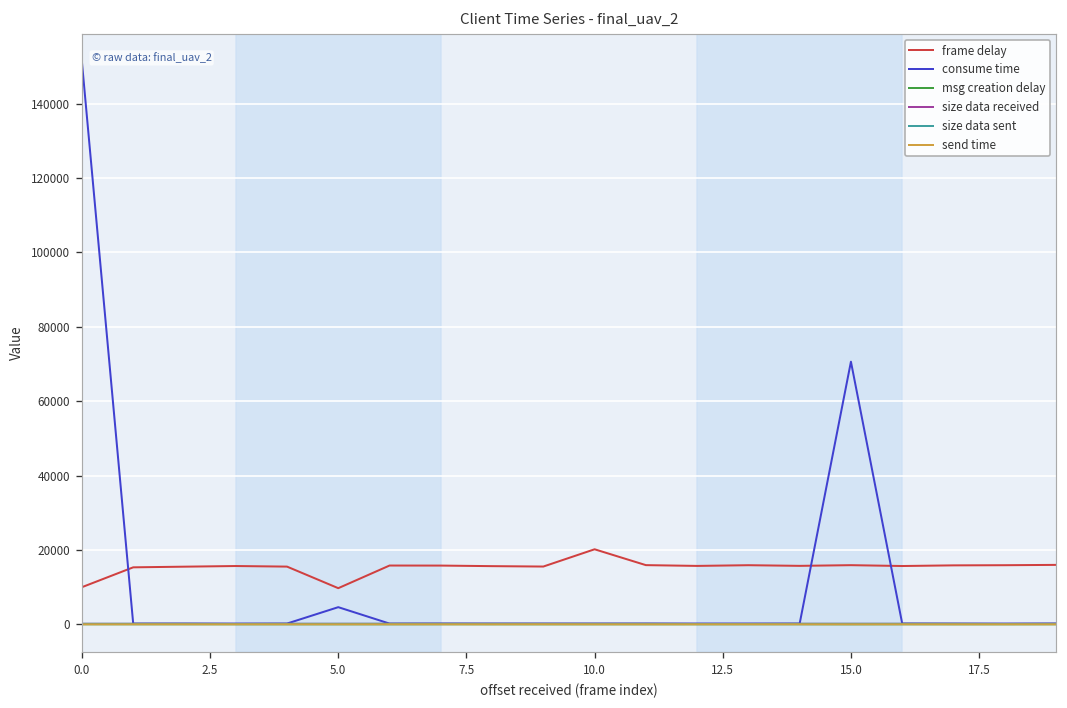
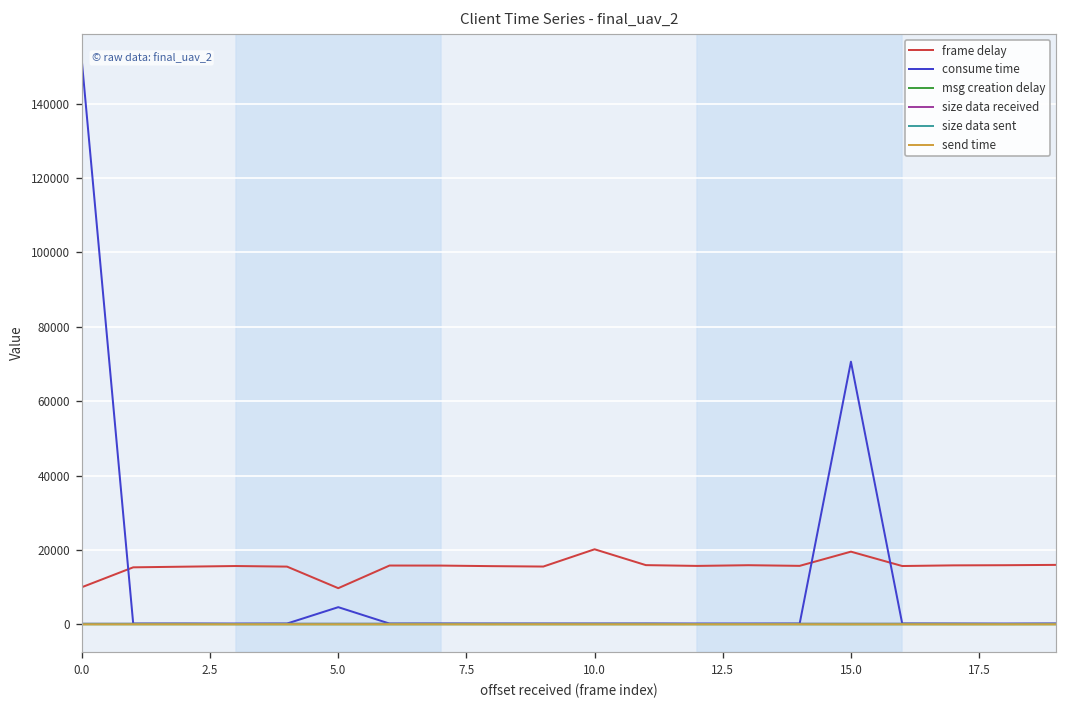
  {
    "frame delay": {
      "0.0": 10000,
      "5.0": 10000,
      "10.0": 20000,
-     "15.0": 16000
+     "15.0": 20000
    },
    "consume time": {
      "5.0": 5000,
      "15.0": 71000
    },
    "send time": {
      "0.0": 0,
      "5.0": 0,
      "15.0": 0
    }
  }
